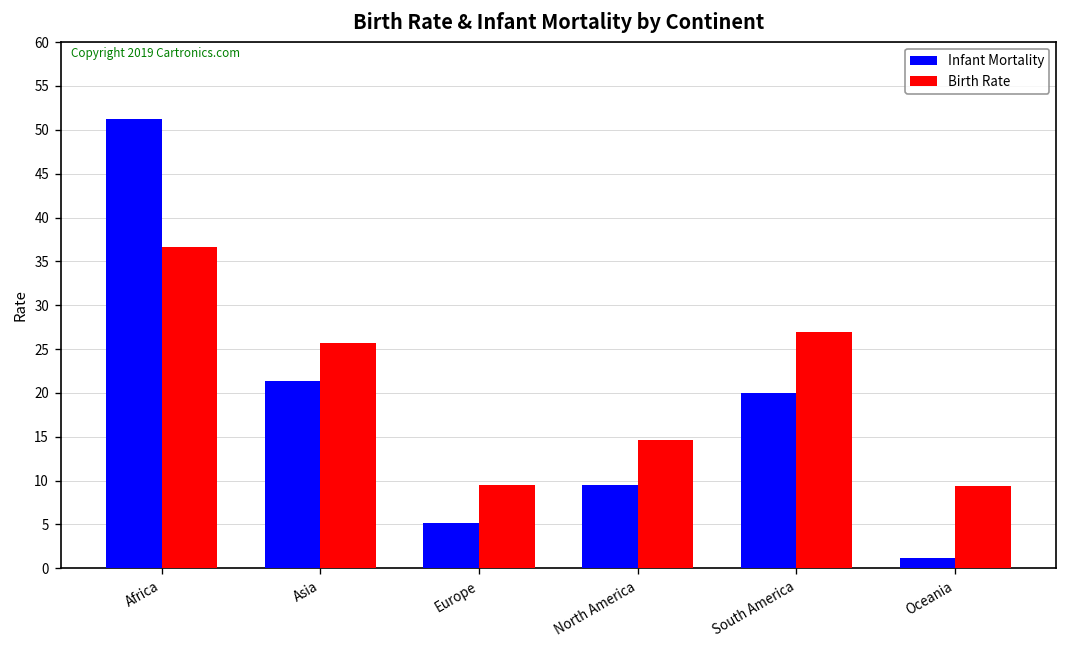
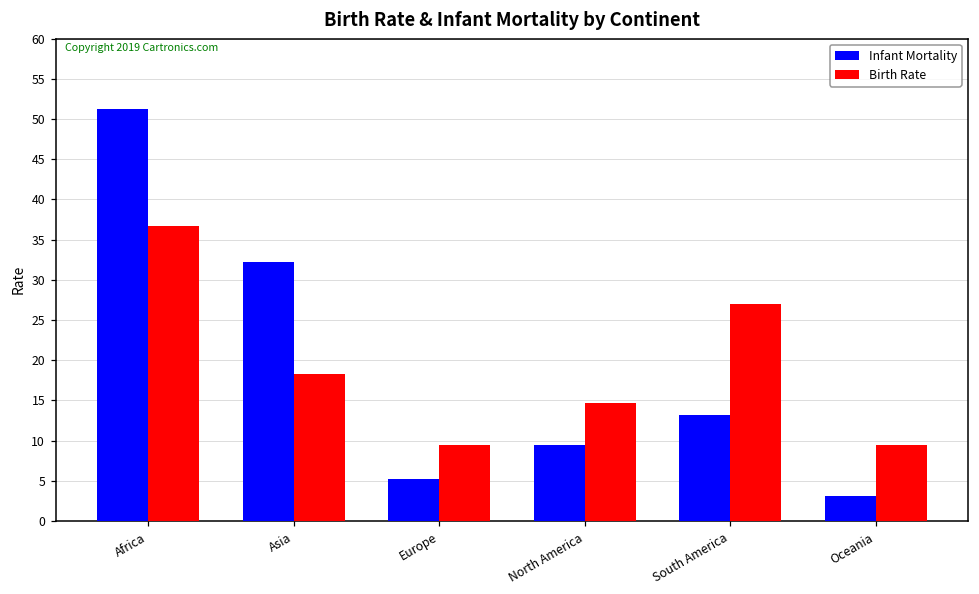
  {
    "Infant Mortality": {
      "Africa": 51,
-     "Asia": 21,
+     "Asia": 32,
      "Europe": 5,
      "North America": 10,
-     "South America": 20,
-     "Oceania": 1
+     "South America": 13,
+     "Oceania": 3
    },
    "Birth Rate": {
      "Africa": 37,
-     "Asia": 26,
+     "Asia": 18,
      "Europe": 9,
      "North America": 15,
      "South America": 27,
      "Oceania": 9
    }
  }
